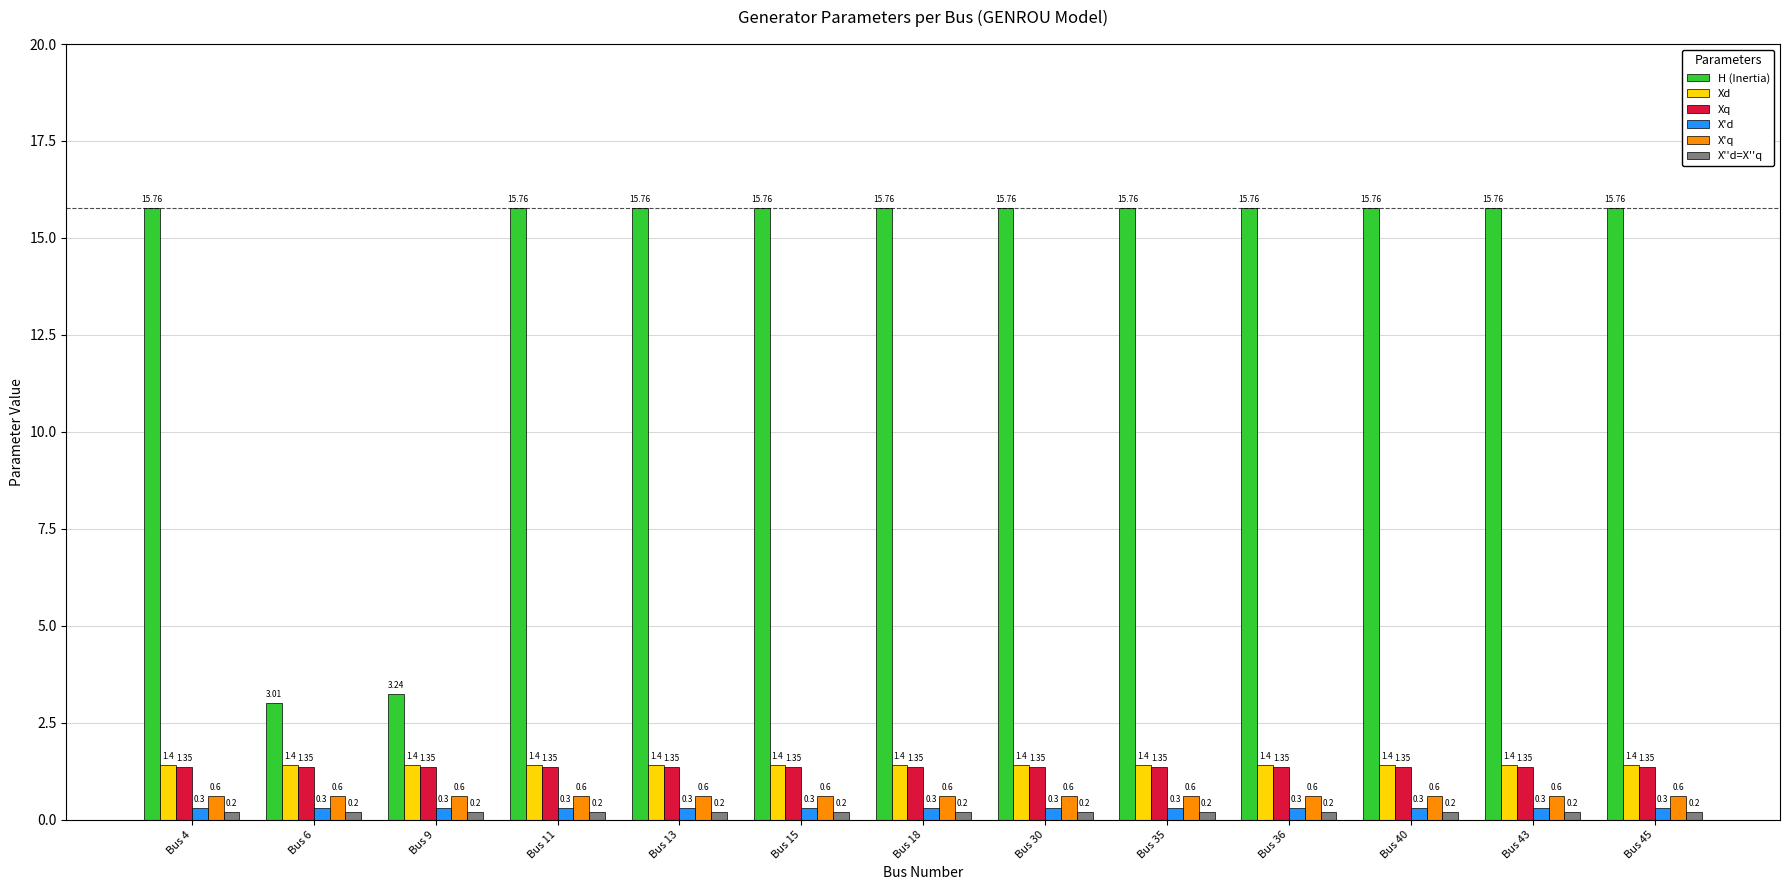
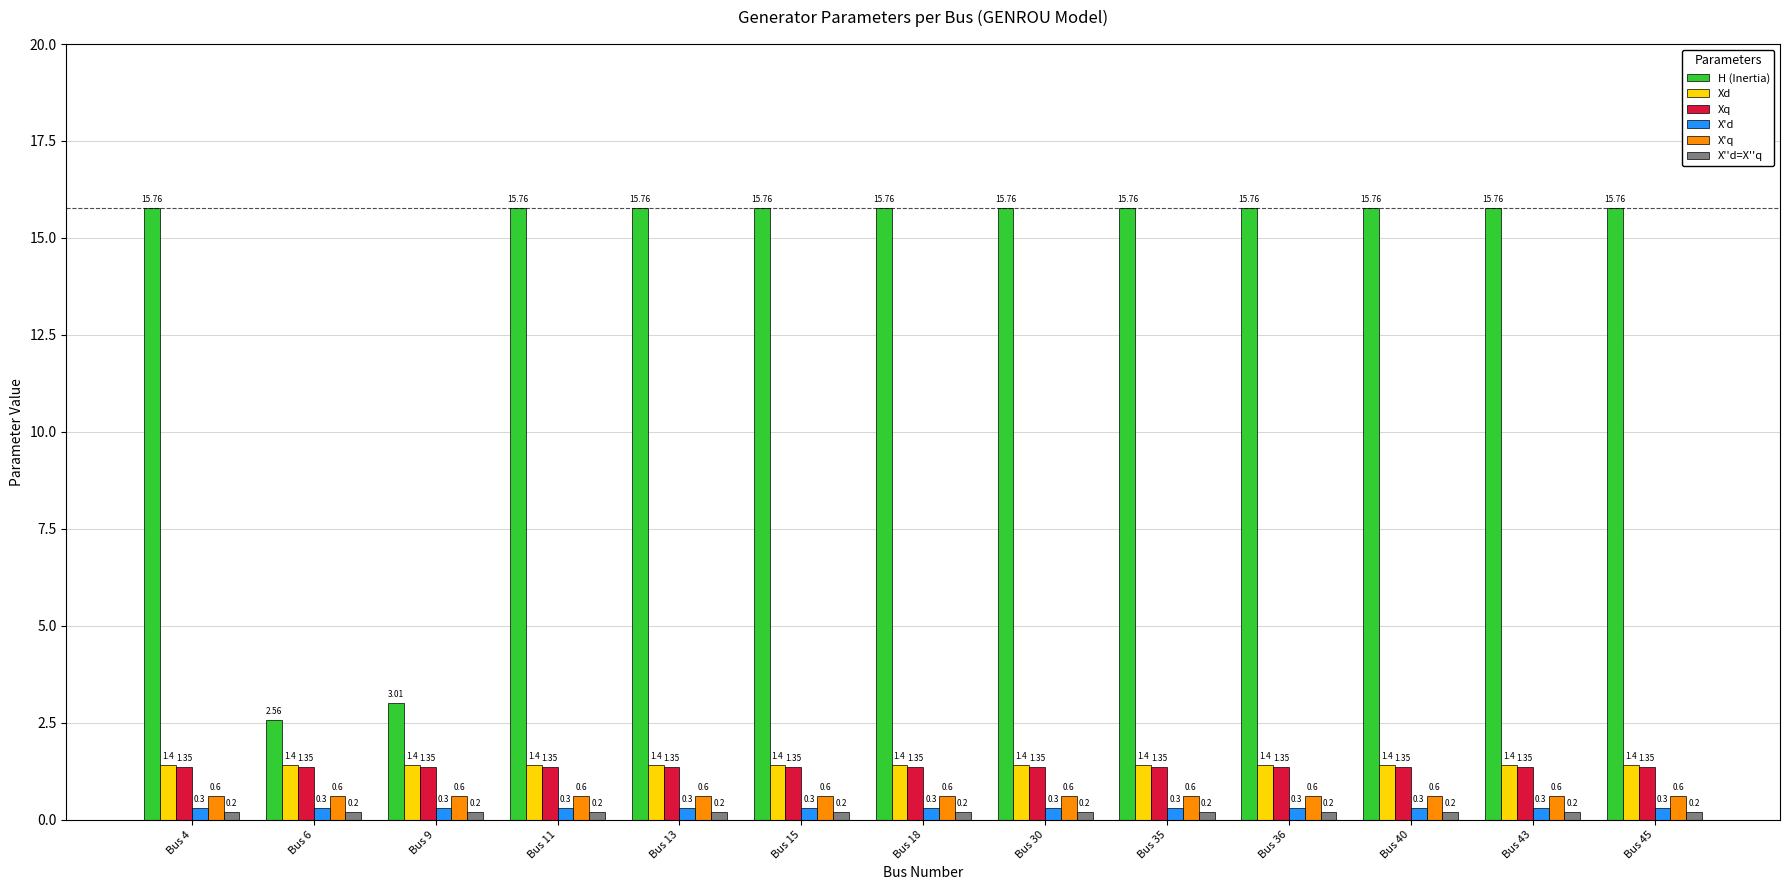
  {
    "H (Inertia)": {
      "Bus 4": 15.76,
-     "Bus 6": 3.01,
-     "Bus 9": 3.24,
+     "Bus 6": 2.56,
+     "Bus 9": 3.01,
      "Bus 11": 15.76,
      "Bus 13": 15.76,
      "Bus 15": 15.76,
      "Bus 18": 15.76,
      "Bus 30": 15.76,
      "Bus 35": 15.76,
      "Bus 36": 15.76,
      "Bus 40": 15.76,
      "Bus 43": 15.76,
      "Bus 45": 15.76
    },
    "Xd": {
      "Bus 4": 1.4,
      "Bus 6": 1.4,
      "Bus 9": 1.4,
      "Bus 11": 1.4,
      "Bus 13": 1.4,
      "Bus 15": 1.4,
      "Bus 18": 1.4,
      "Bus 30": 1.4,
      "Bus 35": 1.4,
      "Bus 36": 1.4,
      "Bus 40": 1.4,
      "Bus 43": 1.4,
      "Bus 45": 1.4
    },
    "Xq": {
      "Bus 4": 1.35,
      "Bus 6": 1.35,
      "Bus 9": 1.35,
      "Bus 11": 1.35,
      "Bus 13": 1.35,
      "Bus 15": 1.35,
      "Bus 18": 1.35,
      "Bus 30": 1.35,
      "Bus 35": 1.35,
      "Bus 36": 1.35,
      "Bus 40": 1.35,
      "Bus 43": 1.35,
      "Bus 45": 1.35
    },
    "X'd": {
      "Bus 4": 0.3,
      "Bus 6": 0.3,
      "Bus 9": 0.3,
      "Bus 11": 0.3,
      "Bus 13": 0.3,
      "Bus 15": 0.3,
      "Bus 18": 0.3,
      "Bus 30": 0.3,
      "Bus 35": 0.3,
      "Bus 36": 0.3,
      "Bus 40": 0.3,
      "Bus 43": 0.3,
      "Bus 45": 0.3
    },
    "X'q": {
      "Bus 4": 0.6,
      "Bus 6": 0.6,
      "Bus 9": 0.6,
      "Bus 11": 0.6,
      "Bus 13": 0.6,
      "Bus 15": 0.6,
      "Bus 18": 0.6,
      "Bus 30": 0.6,
      "Bus 35": 0.6,
      "Bus 36": 0.6,
      "Bus 40": 0.6,
      "Bus 43": 0.6,
      "Bus 45": 0.6
    },
    "X''d=X''q": {
      "Bus 4": 0.2,
      "Bus 6": 0.2,
      "Bus 9": 0.2,
      "Bus 11": 0.2,
      "Bus 13": 0.2,
      "Bus 15": 0.2,
      "Bus 18": 0.2,
      "Bus 30": 0.2,
      "Bus 35": 0.2,
      "Bus 36": 0.2,
      "Bus 40": 0.2,
      "Bus 43": 0.2,
      "Bus 45": 0.2
    }
  }
